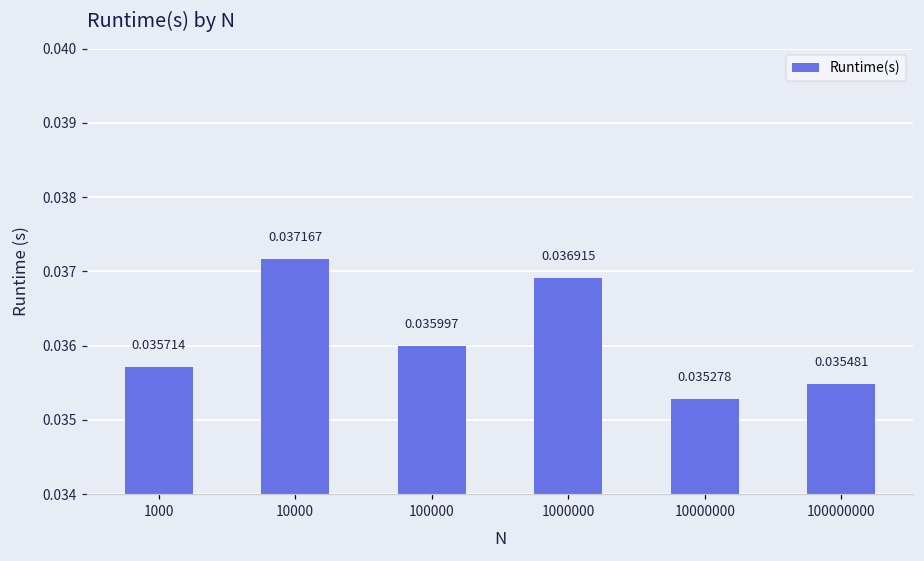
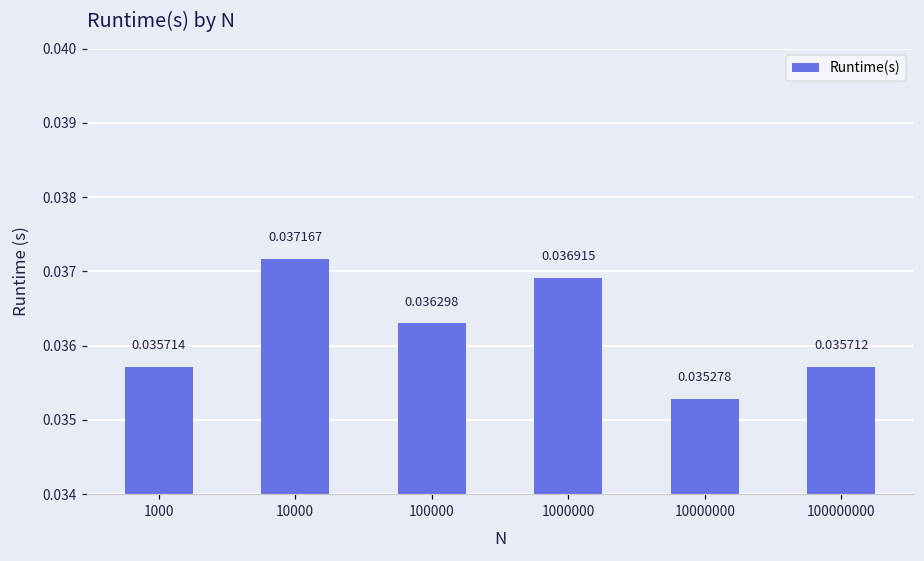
  {
    "1000": 0.035714,
    "10000": 0.037167,
-   "100000": 0.035997,
+   "100000": 0.036298,
    "1000000": 0.036915,
    "10000000": 0.035278,
-   "100000000": 0.035481
+   "100000000": 0.035712
  }
